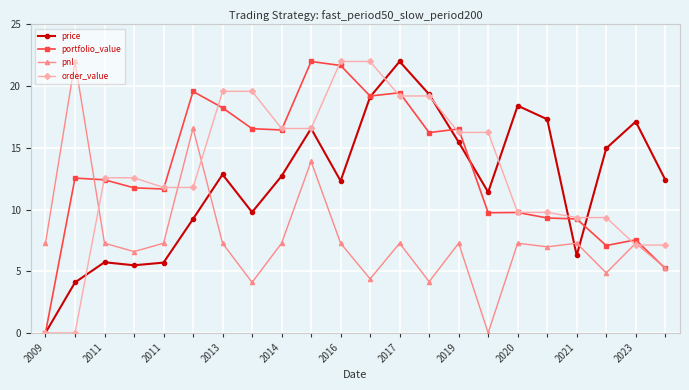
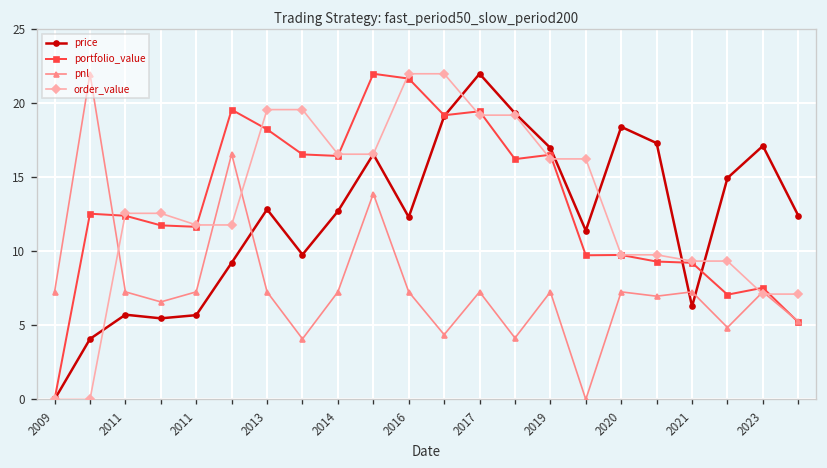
  {
    "price": {
      "2013": 12.8,
      "2014": 12.7,
      "2016": 12.3,
      "2017": 22.0,
-     "2019": 15.5,
+     "2019": 17.0,
      "2020": 18.4,
      "2021": 6.3,
      "2023": 17.1
    },
    "portfolio_value": {
      "2013": 18.2,
      "2016": 21.7,
      "2017": 19.5,
      "2019": 16.5,
      "2023": 7.5
    }
  }
